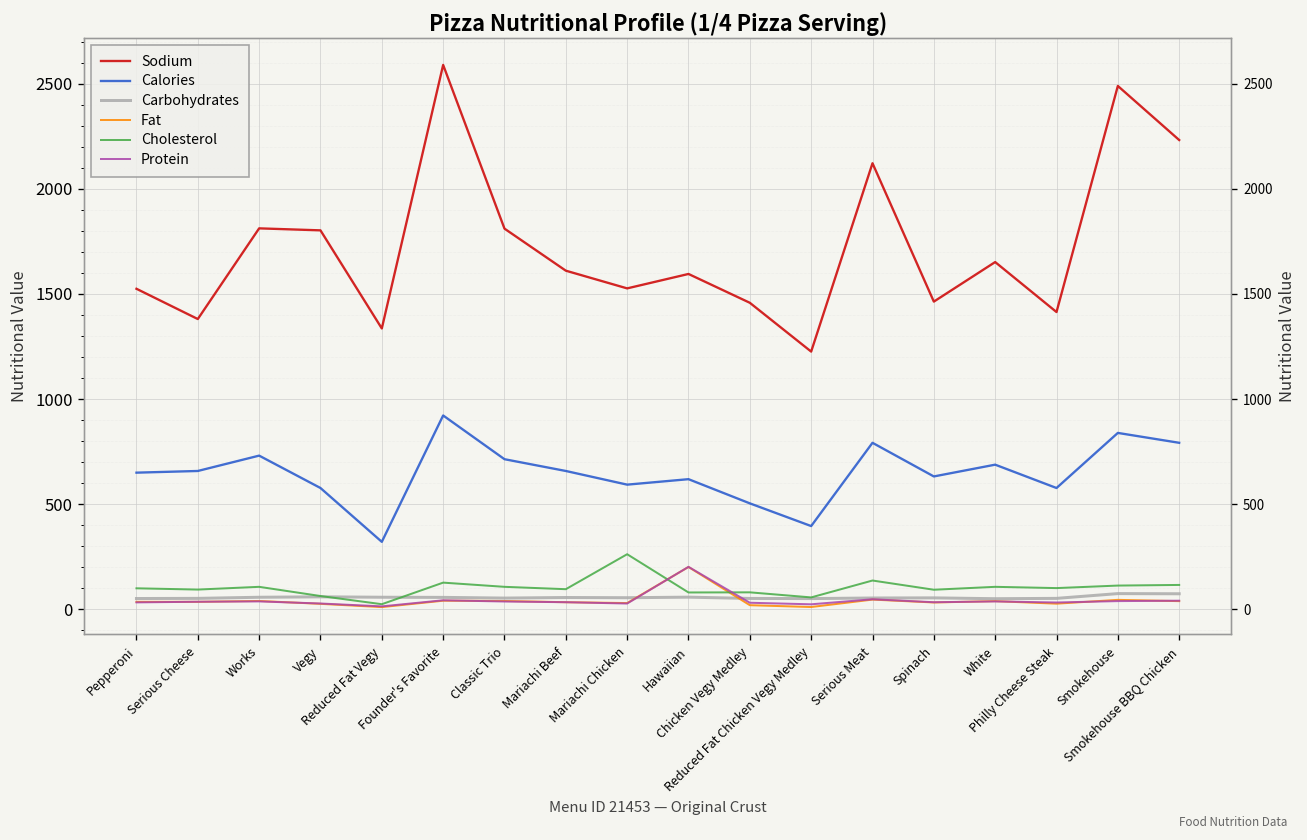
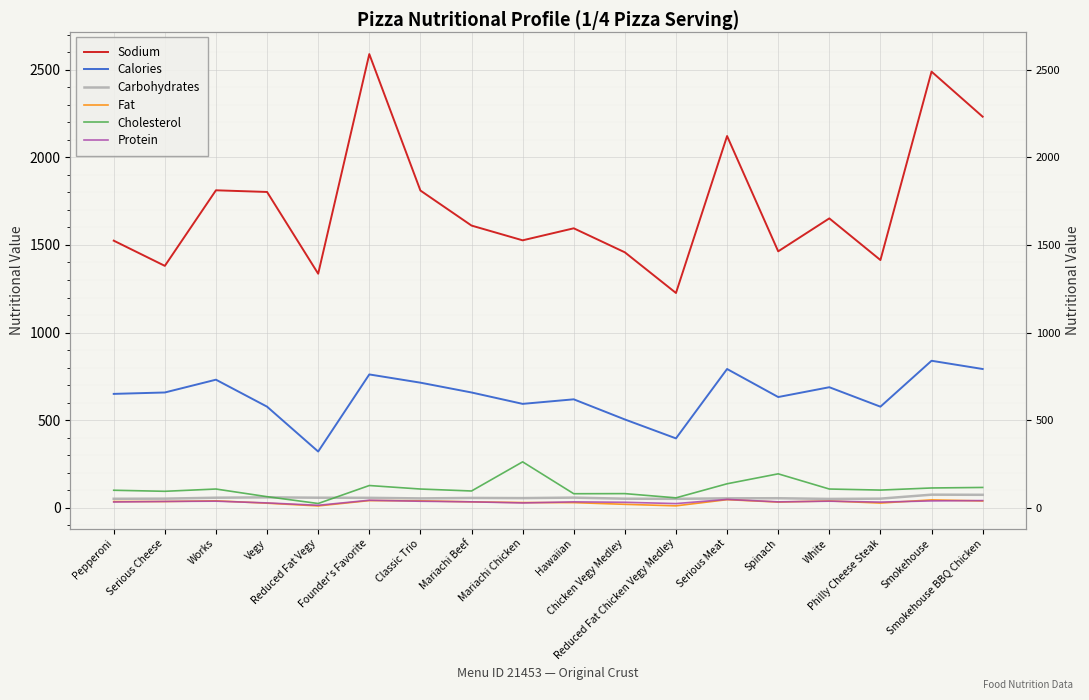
  {
    "Sodium": {
      "Pepperoni": 1520,
      "Serious Cheese": 1380,
      "Works": 1810,
      "Vegy": 1800,
      "Reduced Fat Vegy": 1340,
      "Founder's Favorite": 2590,
      "Classic Trio": 1810,
      "Mariachi Beef": 1610,
      "Mariachi Chicken": 1530,
      "Hawaiian": 1600,
      "Chicken Vegy Medley": 1460,
      "Reduced Fat Chicken Vegy Medley": 1230,
      "Serious Meat": 2120,
      "Spinach": 1460,
      "White": 1650,
      "Philly Cheese Steak": 1410,
      "Smokehouse": 2490,
      "Smokehouse BBQ Chicken": 2230
    },
    "Calories": {
      "Pepperoni": 650,
      "Serious Cheese": 660,
      "Works": 730,
      "Vegy": 580,
      "Reduced Fat Vegy": 320,
-     "Founder's Favorite": 920,
+     "Founder's Favorite": 760,
      "Classic Trio": 710,
      "Mariachi Beef": 660,
      "Mariachi Chicken": 590,
      "Hawaiian": 620,
      "Chicken Vegy Medley": 500,
      "Reduced Fat Chicken Vegy Medley": 400,
      "Serious Meat": 790,
      "Spinach": 630,
      "White": 690,
      "Philly Cheese Steak": 580,
      "Smokehouse": 840,
      "Smokehouse BBQ Chicken": 790
    },
    "Carbohydrates": {
      "Pepperoni": 50,
      "Serious Cheese": 50,
      "Works": 60,
      "Reduced Fat Vegy": 60,
      "Mariachi Beef": 60,
      "Mariachi Chicken": 60,
      "Hawaiian": 60,
      "Chicken Vegy Medley": 50,
      "Spinach": 50,
      "Philly Cheese Steak": 50,
      "Smokehouse": 70,
      "Smokehouse BBQ Chicken": 70
    },
    "Fat": {
-     "Hawaiian": 200
+     "Hawaiian": 30
    },
    "Cholesterol": {
      "Pepperoni": 100,
      "Serious Cheese": 90,
      "Works": 110,
      "Founder's Favorite": 130,
      "Classic Trio": 110,
      "Mariachi Beef": 100,
      "Mariachi Chicken": 260,
      "Hawaiian": 80,
      "Chicken Vegy Medley": 80,
      "Serious Meat": 140,
-     "Spinach": 90,
+     "Spinach": 190,
      "White": 110,
      "Philly Cheese Steak": 100,
      "Smokehouse": 110,
      "Smokehouse BBQ Chicken": 120
    },
    "Protein": {
-     "Hawaiian": 200
+     "Hawaiian": 30
    }
  }
